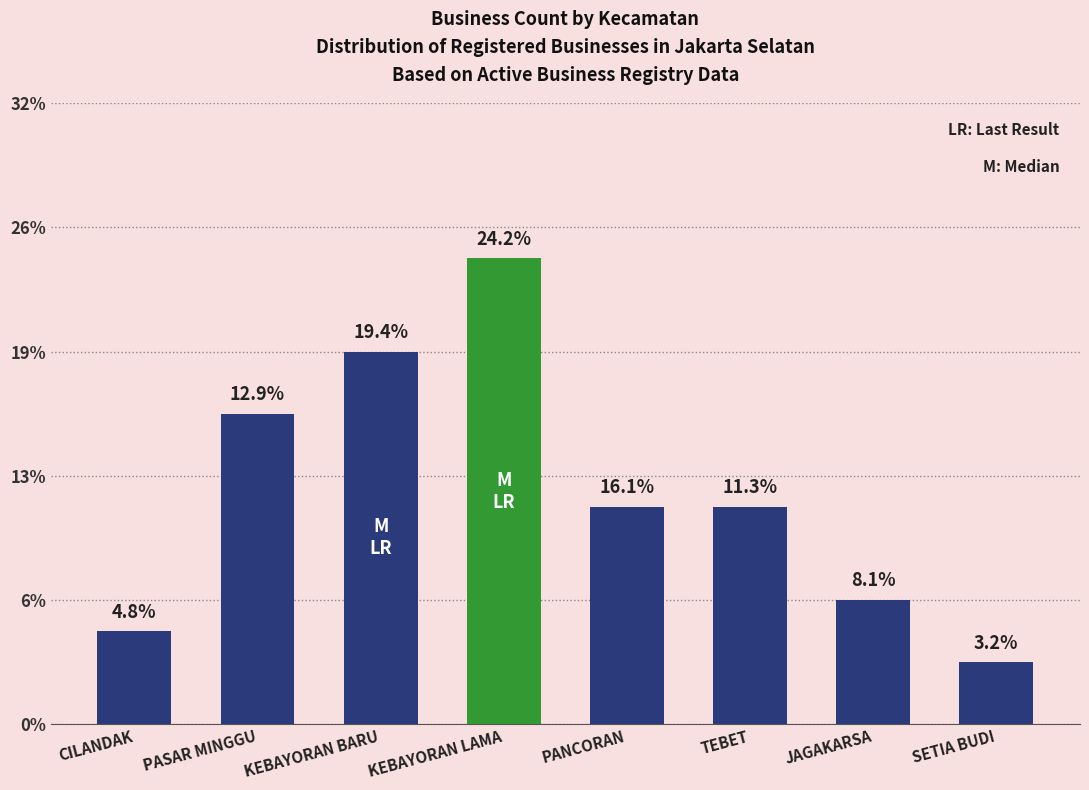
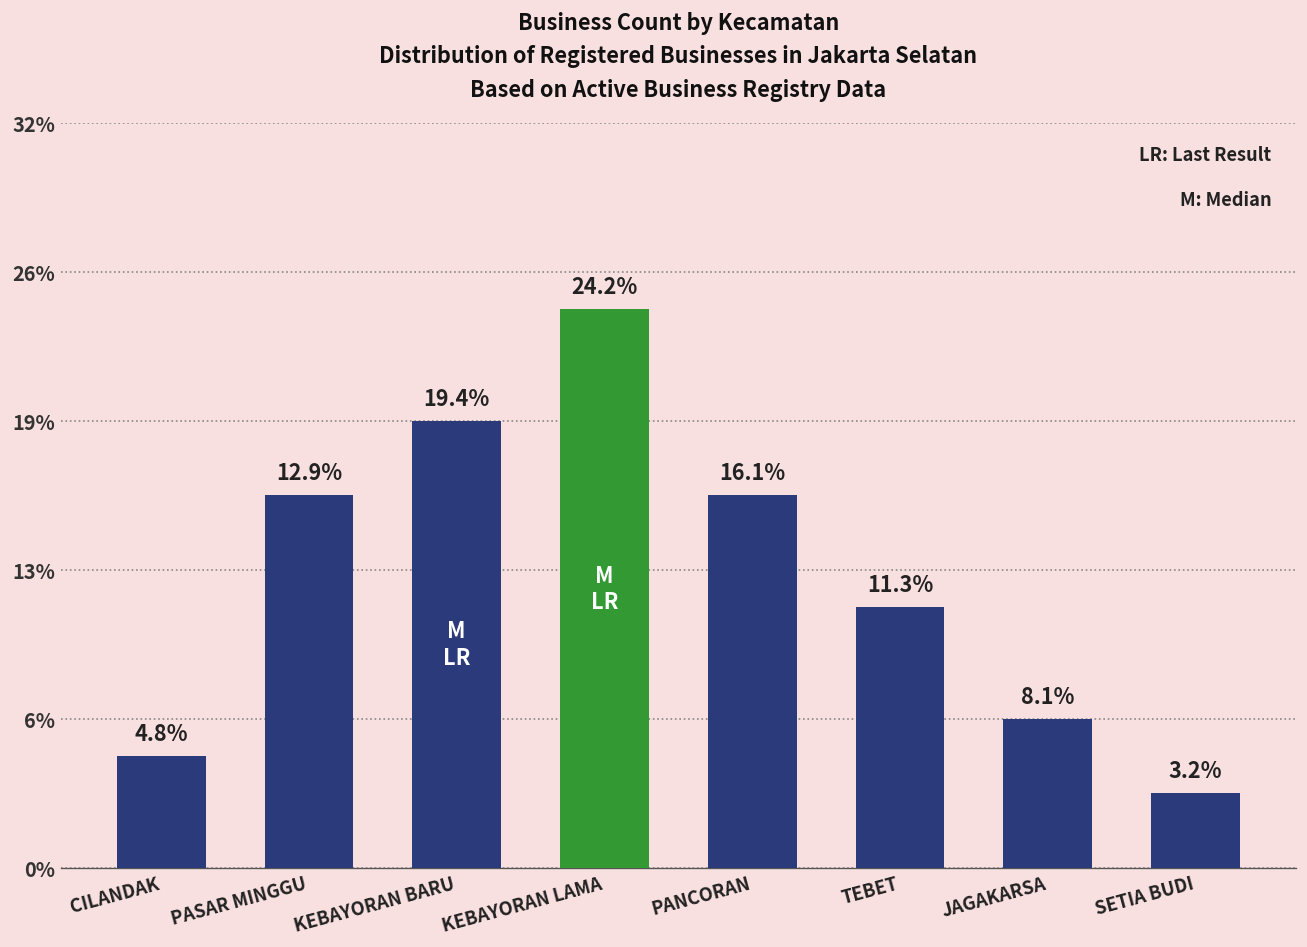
  {
-   "PANCORAN": "11.2%"
+   "PANCORAN": "16.0%"
  }
